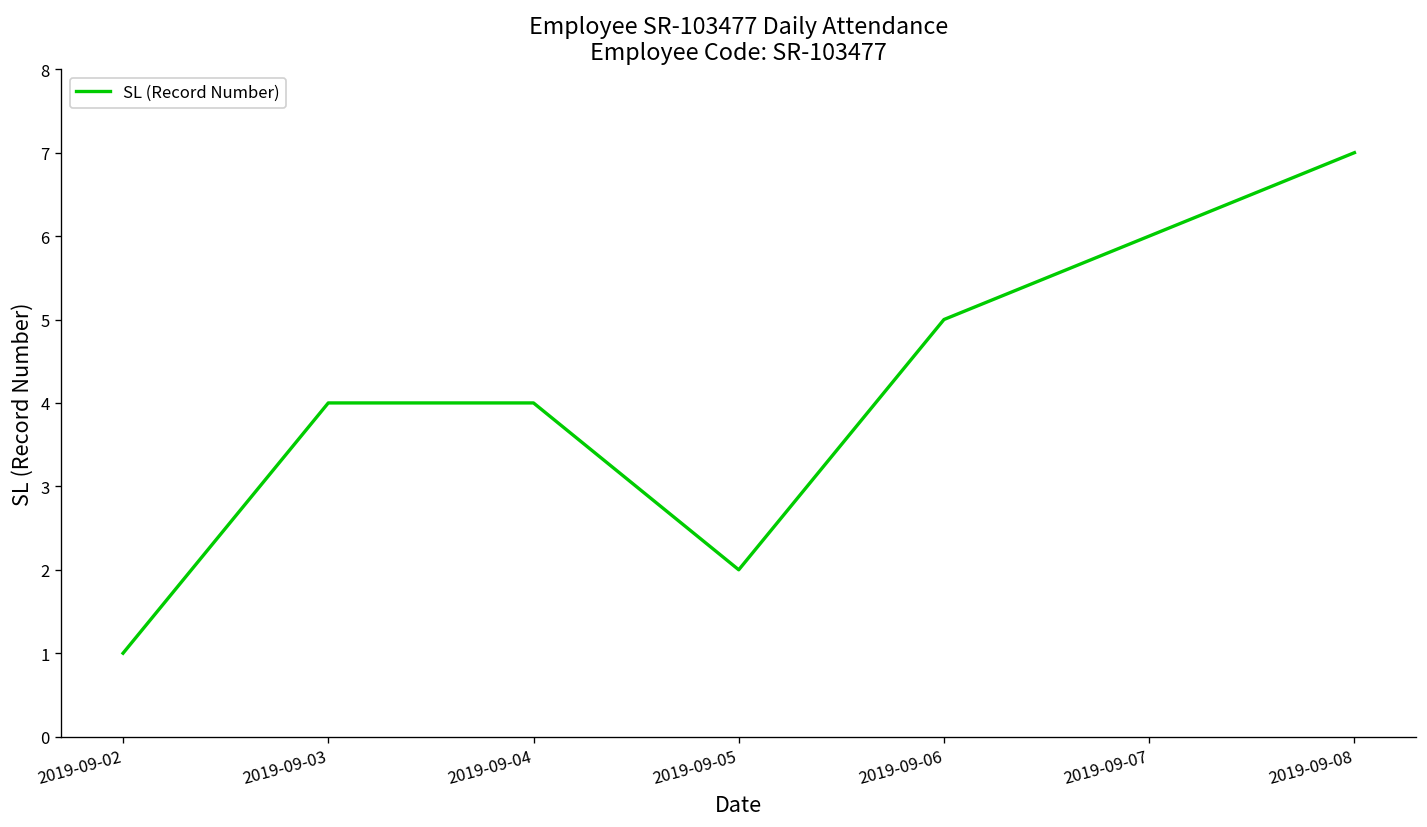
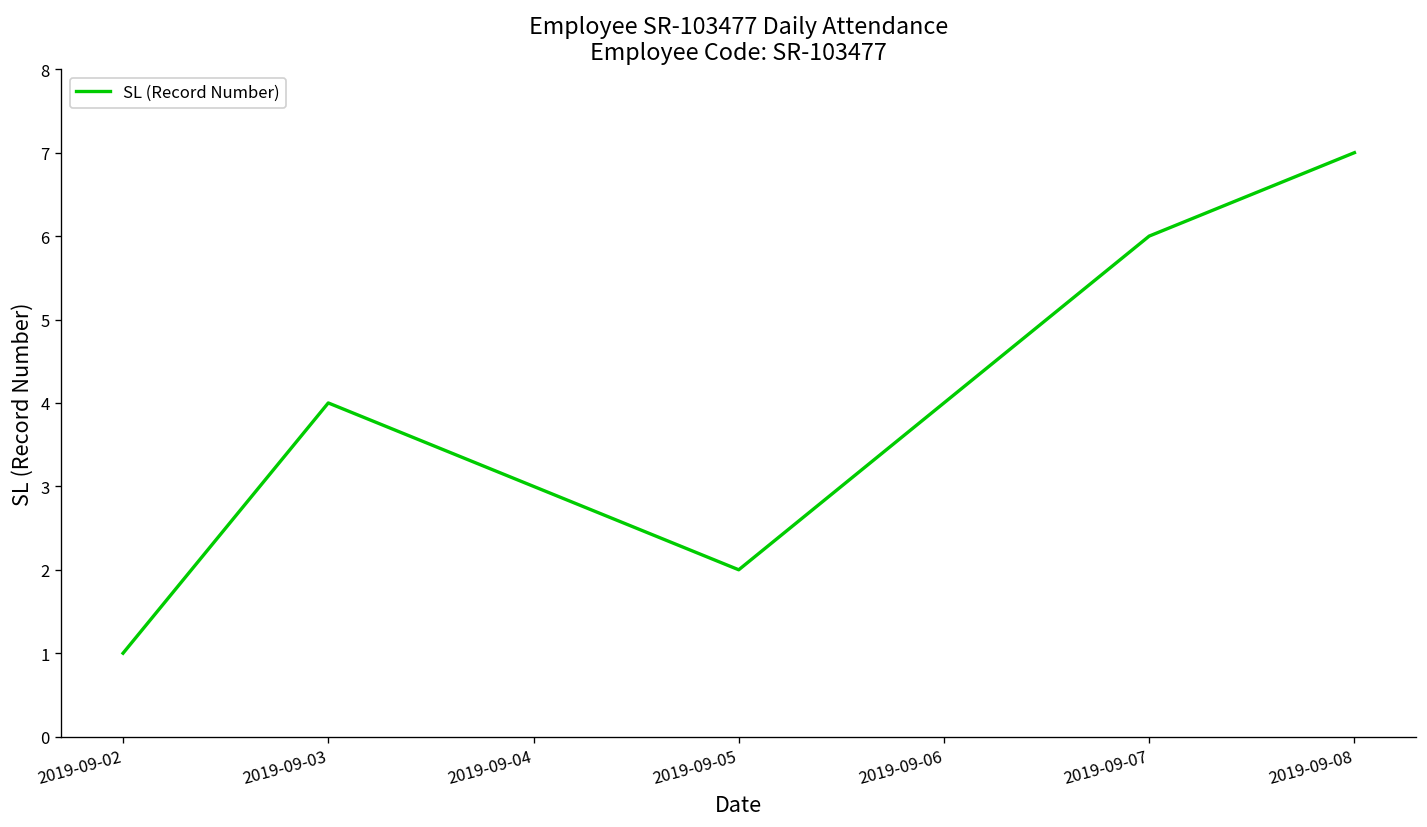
  {
    "2019-09-02": 1,
    "2019-09-03": 4,
-   "2019-09-04": 4,
+   "2019-09-04": 3,
    "2019-09-05": 2,
-   "2019-09-06": 5,
+   "2019-09-06": 4,
    "2019-09-07": 6,
    "2019-09-08": 7
  }
